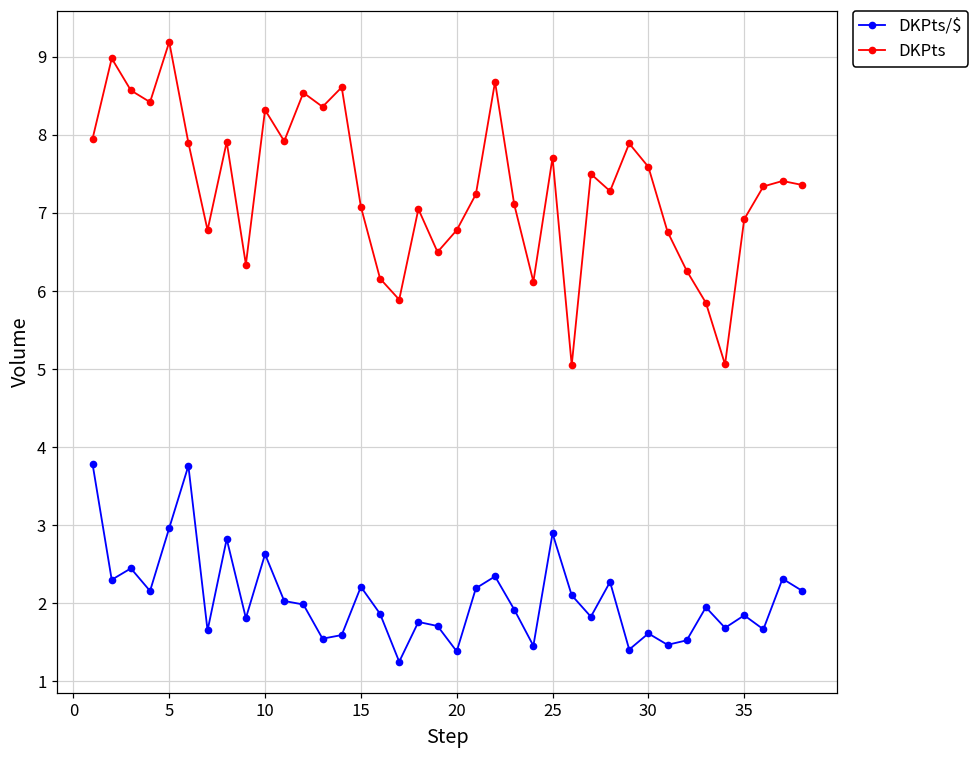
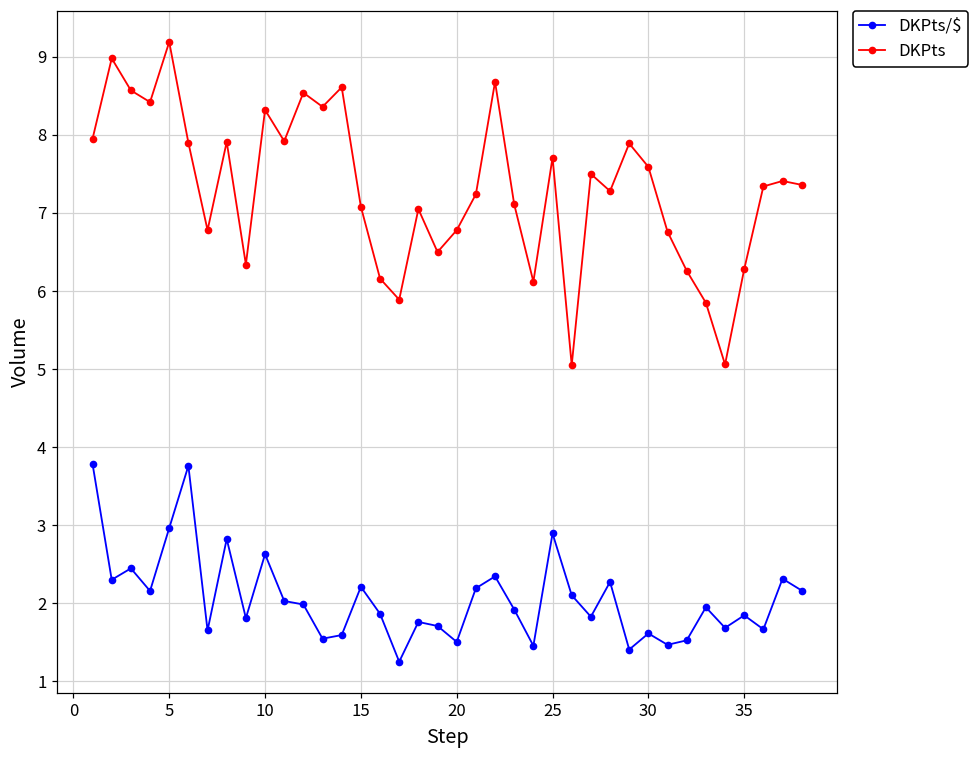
  {
    "DKPts/$": {
      "5": 3.0,
      "10": 2.6,
      "15": 2.2,
-     "20": 1.4,
+     "20": 1.5,
      "25": 2.9,
      "30": 1.6,
      "35": 1.8
    },
    "DKPts": {
      "5": 9.2,
      "10": 8.3,
      "15": 7.1,
      "20": 6.8,
      "25": 7.7,
      "30": 7.6,
-     "35": 6.9
+     "35": 6.3
    }
  }
